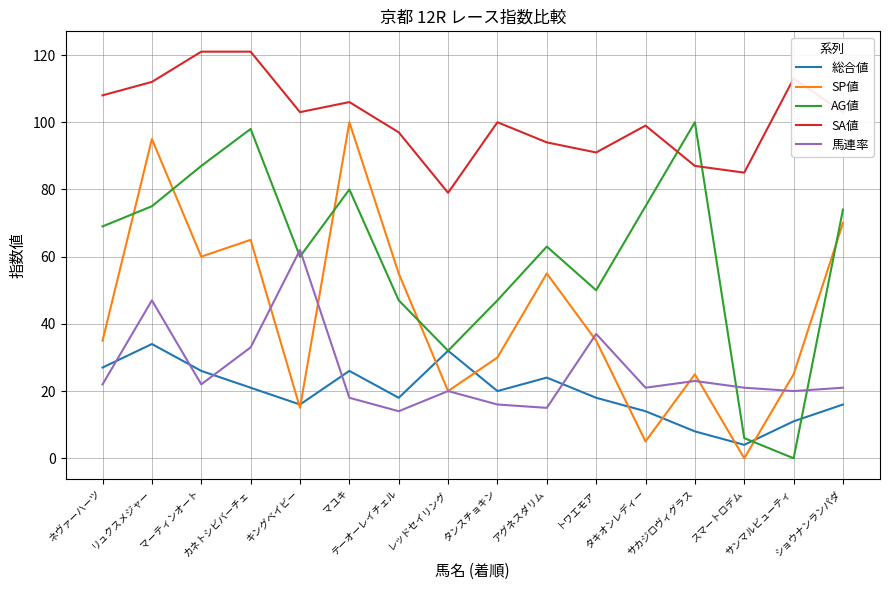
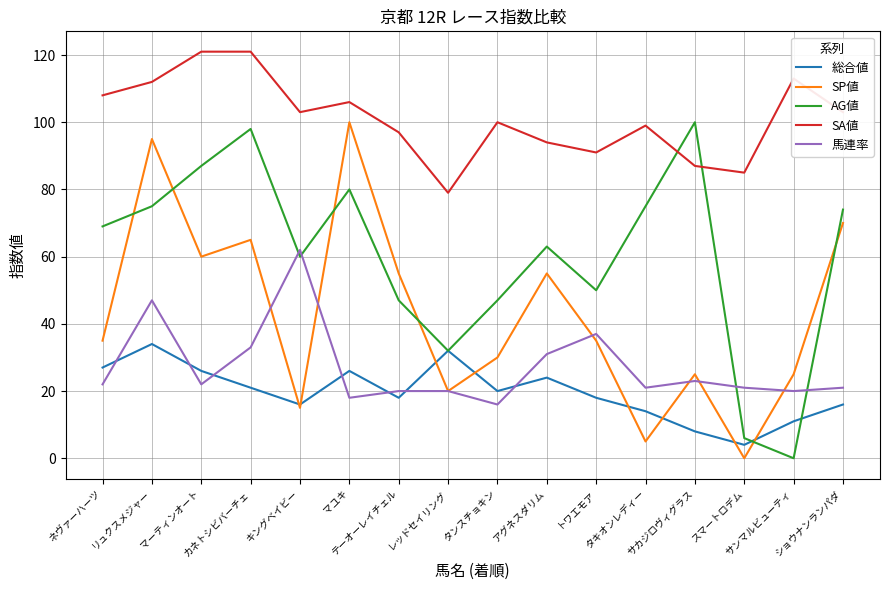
  {
    "総合値": {
      "ネヴァーハーツ": 27,
      "リュクスメジャー": 34,
      "マーティンオート": 26,
      "カネトシビバーチェ": 21,
      "キングベイビー": 16,
      "マユキ": 26,
      "テーオーレイチェル": 18,
      "タンスチョキン": 20,
      "アグネスダリム": 24,
      "トワエモア": 18,
      "タキオンレディー": 14,
      "サカジロヴィグラス": 8,
      "スマートロデム": 4,
      "サンマルビューティ": 11,
      "ショウナンランパダ": 16
    },
    "SP値": {
      "ネヴァーハーツ": 35,
      "リュクスメジャー": 95,
      "マーティンオート": 60,
      "カネトシビバーチェ": 65,
      "キングベイビー": 15,
      "マユキ": 100,
      "テーオーレイチェル": 55,
      "タンスチョキン": 30,
      "アグネスダリム": 55,
      "トワエモア": 35,
      "タキオンレディー": 5,
      "サカジロヴィグラス": 25,
      "スマートロデム": 0,
      "サンマルビューティ": 25,
      "ショウナンランパダ": 70
    },
    "AG値": {
      "ネヴァーハーツ": 69,
      "リュクスメジャー": 75,
      "マーティンオート": 87,
      "カネトシビバーチェ": 98,
      "キングベイビー": 60,
      "マユキ": 80,
      "テーオーレイチェル": 47,
      "タンスチョキン": 47,
      "アグネスダリム": 63,
      "トワエモア": 50,
      "タキオンレディー": 75,
      "サカジロヴィグラス": 100,
      "スマートロデム": 6,
      "サンマルビューティ": 0,
      "ショウナンランパダ": 74
    },
    "SA値": {
      "ネヴァーハーツ": 108,
      "リュクスメジャー": 112,
      "マーティンオート": 121,
      "カネトシビバーチェ": 121,
      "キングベイビー": 103,
      "マユキ": 106,
      "テーオーレイチェル": 97,
      "レッドセイリング": 79,
      "タンスチョキン": 100,
      "アグネスダリム": 94,
      "トワエモア": 91,
      "タキオンレディー": 99,
      "サカジロヴィグラス": 87,
      "スマートロデム": 85
    },
    "馬連率": {
      "ネヴァーハーツ": 22,
      "リュクスメジャー": 47,
      "マーティンオート": 22,
      "カネトシビバーチェ": 33,
      "キングベイビー": 62,
      "マユキ": 18,
-     "テーオーレイチェル": 14,
+     "テーオーレイチェル": 20,
      "タンスチョキン": 16,
-     "アグネスダリム": 15,
+     "アグネスダリム": 31,
      "トワエモア": 37,
      "タキオンレディー": 21,
      "サカジロヴィグラス": 23,
      "スマートロデム": 21,
      "サンマルビューティ": 20,
      "ショウナンランパダ": 21
    }
  }
